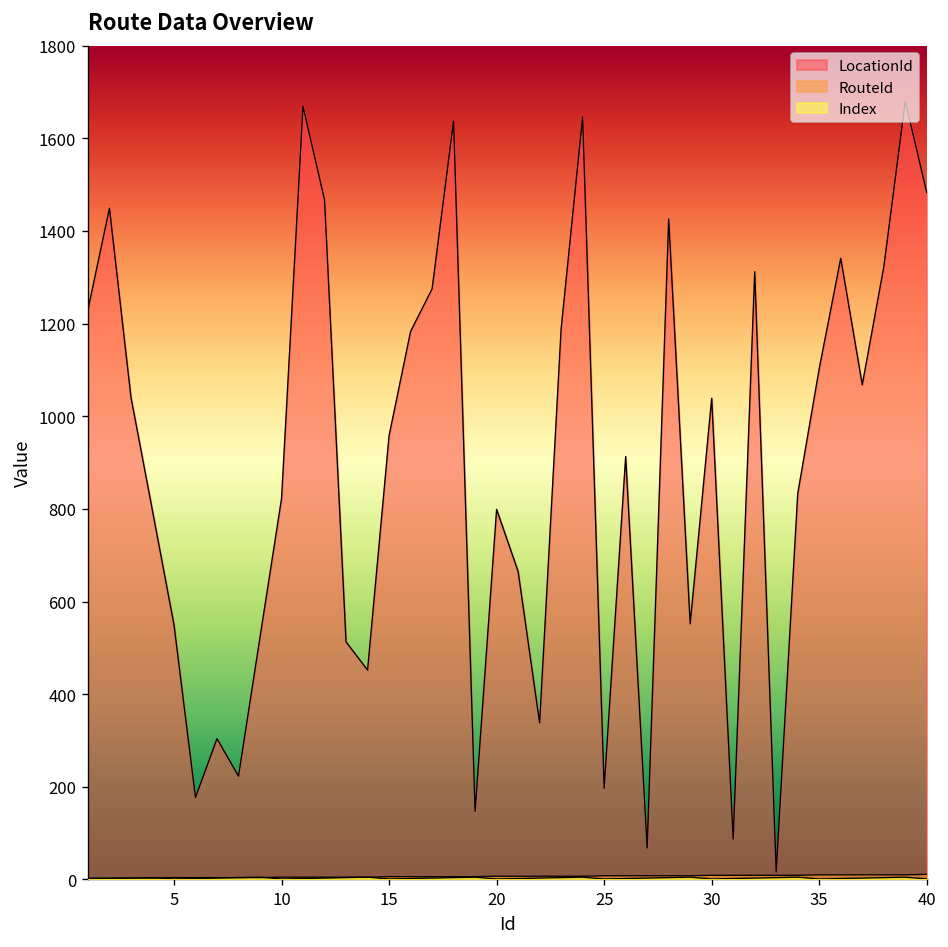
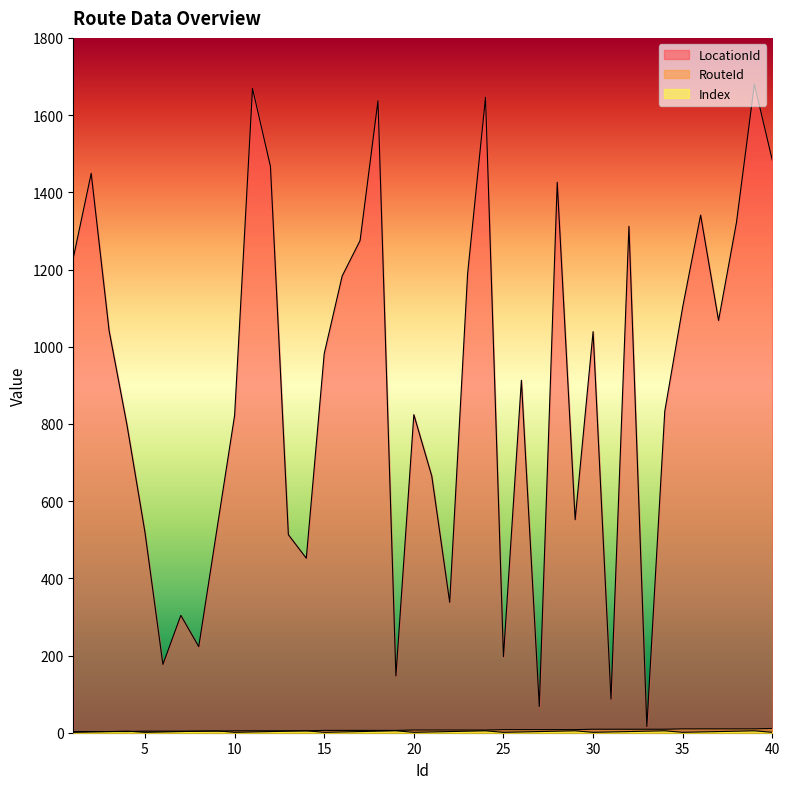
  {
    "LocationId": {
-     "5": 550,
+     "5": 520,
      "10": 820,
-     "15": 960,
-     "20": 800,
+     "15": 980,
+     "20": 820,
      "25": 200,
      "30": 1040,
      "35": 1100,
      "40": 1480
    },
    "RouteId": {
      "25": 10,
      "30": 10,
      "35": 10,
      "40": 10
    },
    "Index": {
      "25": 0,
      "30": 0,
      "35": 0,
      "40": 0
    }
  }
